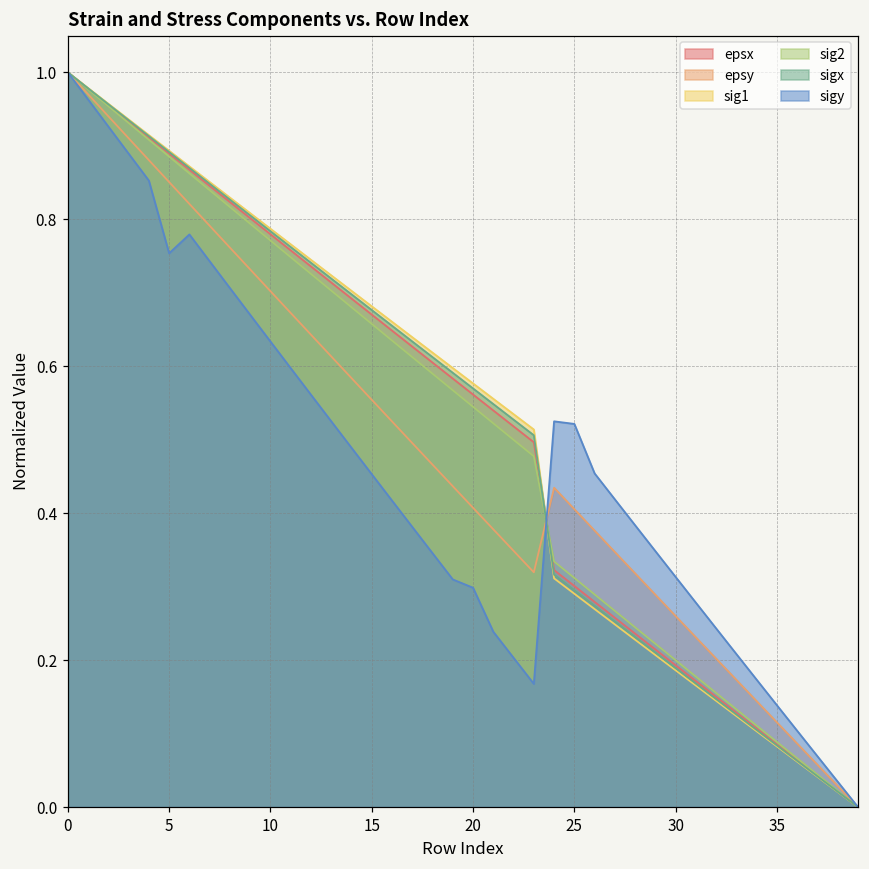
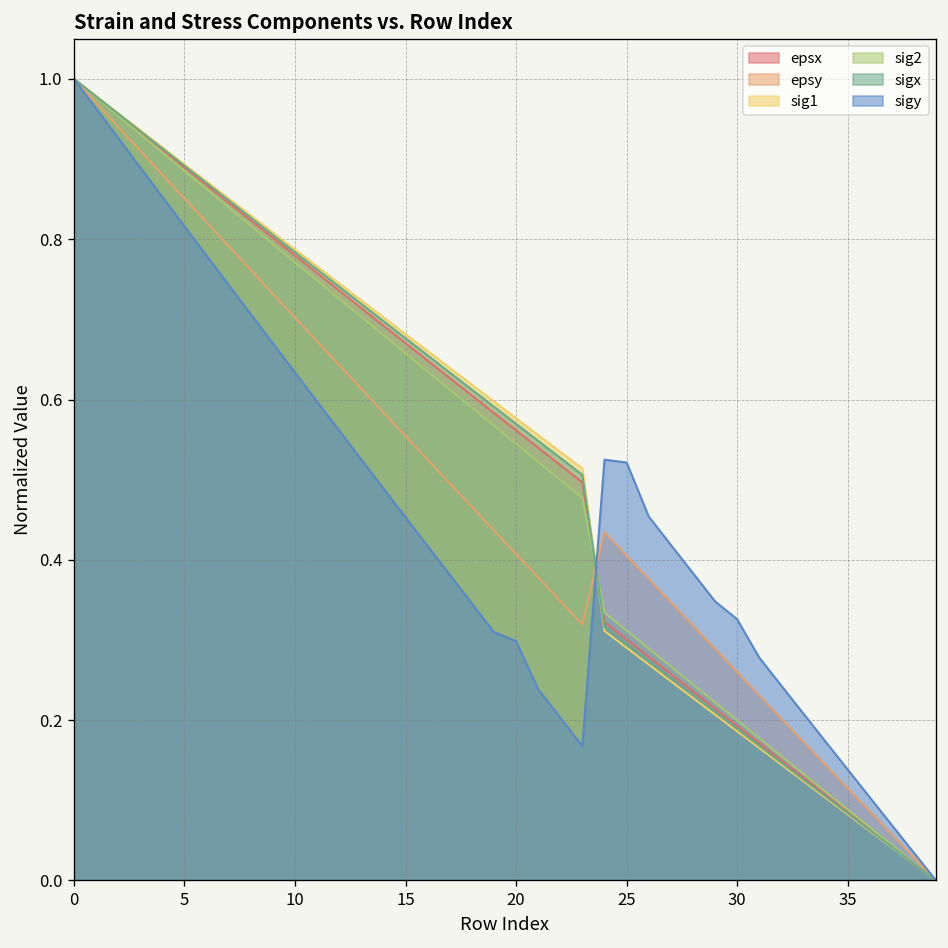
  {
    "sigy": {
-     "5": 0.75,
+     "5": 0.82,
      "10": 0.63,
      "15": 0.45,
      "20": 0.30,
      "25": 0.52,
-     "30": 0.31,
+     "30": 0.33,
      "35": 0.14
    }
  }
